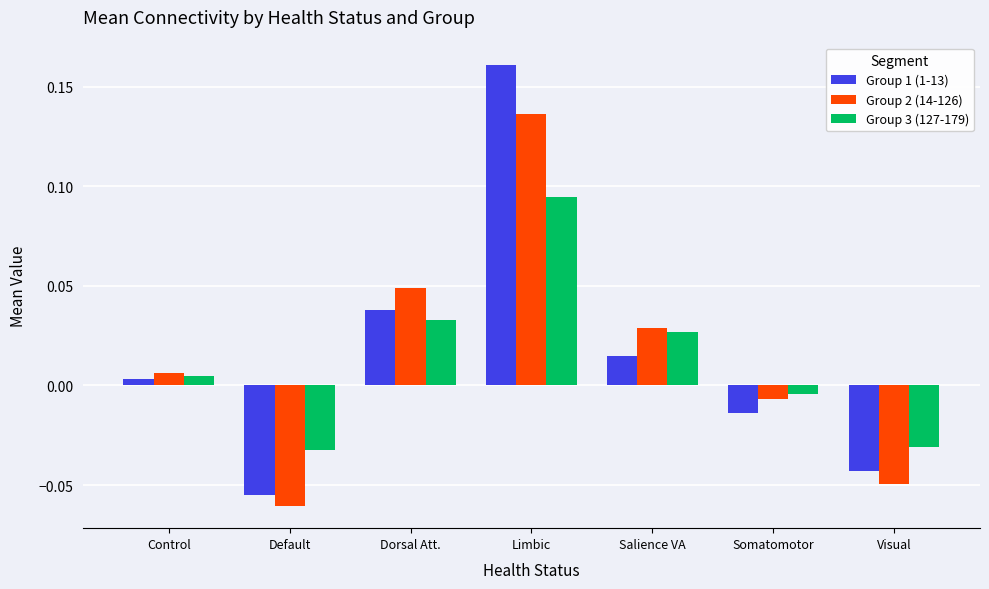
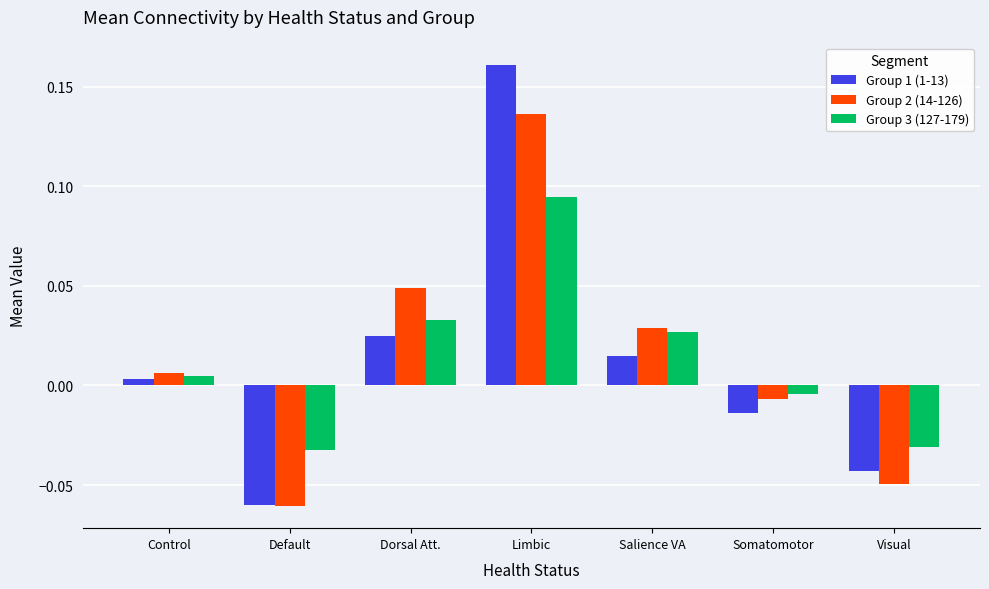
  {
    "Group 1 (1-13)": {
      "Control": 0.003,
-     "Default": -0.055,
-     "Dorsal Att.": 0.038,
+     "Default": -0.060,
+     "Dorsal Att.": 0.025,
      "Limbic": 0.161,
      "Salience VA": 0.015,
      "Somatomotor": -0.014,
      "Visual": -0.043
    },
    "Group 2 (14-126)": {
      "Control": 0.006,
      "Default": -0.061,
      "Dorsal Att.": 0.049,
      "Limbic": 0.136,
      "Salience VA": 0.029,
      "Somatomotor": -0.007,
      "Visual": -0.049
    },
    "Group 3 (127-179)": {
      "Control": 0.005,
      "Default": -0.032,
      "Dorsal Att.": 0.033,
      "Limbic": 0.094,
      "Salience VA": 0.027,
      "Somatomotor": -0.004,
      "Visual": -0.031
    }
  }
